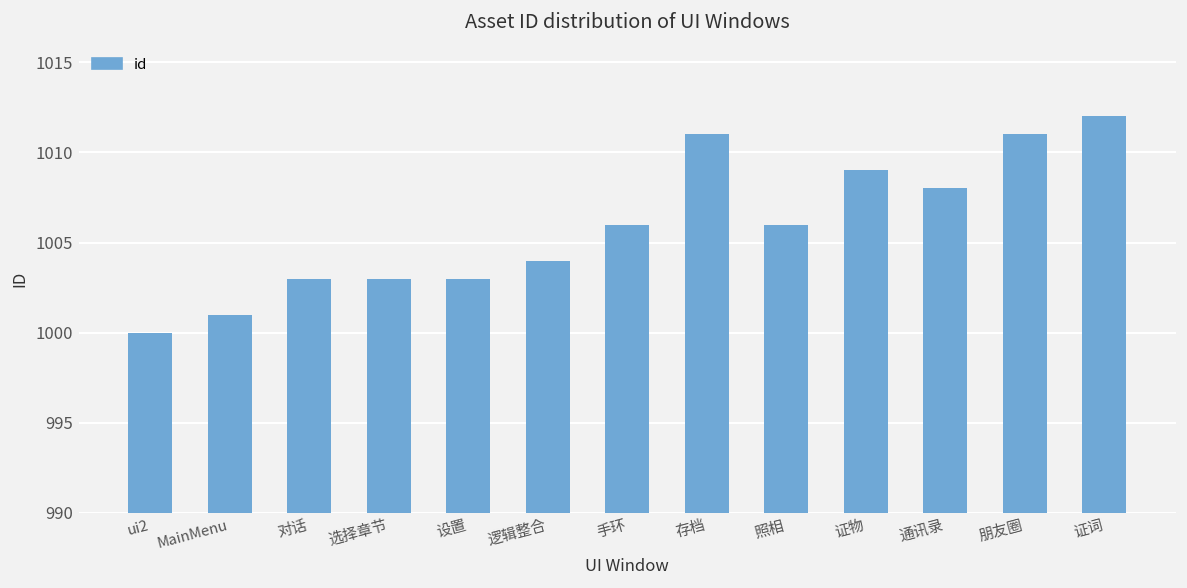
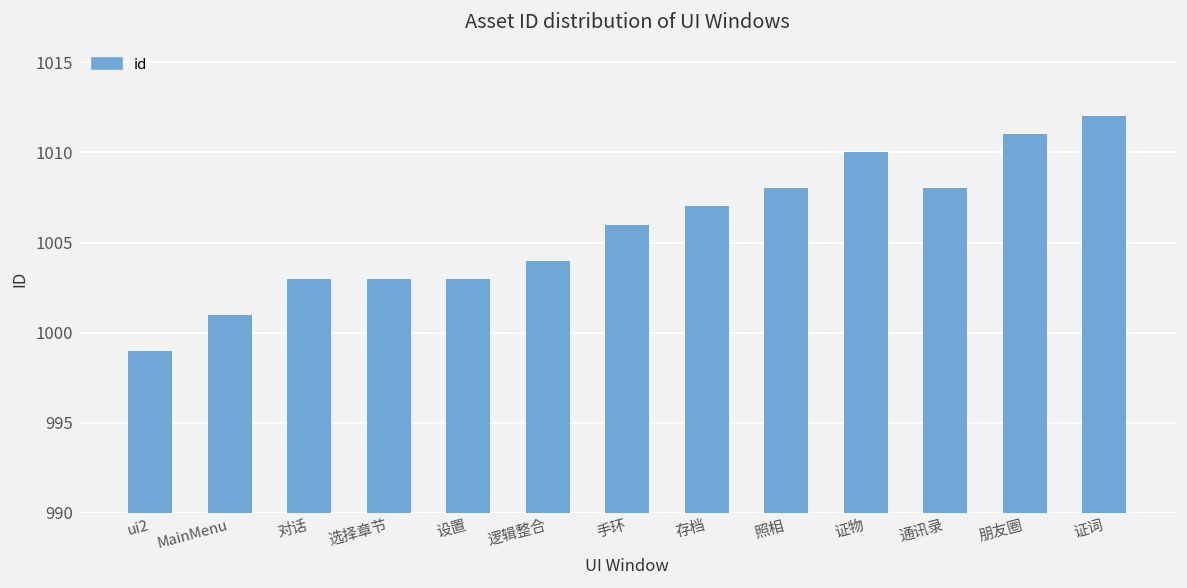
  {
-   "ui2": 1000,
+   "ui2": 999,
    "MainMenu": 1001,
    "对话": 1003,
    "选择章节": 1003,
    "设置": 1003,
    "逻辑整合": 1004,
    "手环": 1006,
-   "存档": 1011,
-   "照相": 1006,
-   "证物": 1009,
+   "存档": 1007,
+   "照相": 1008,
+   "证物": 1010,
    "通讯录": 1008,
    "朋友圈": 1011,
    "证词": 1012
  }
